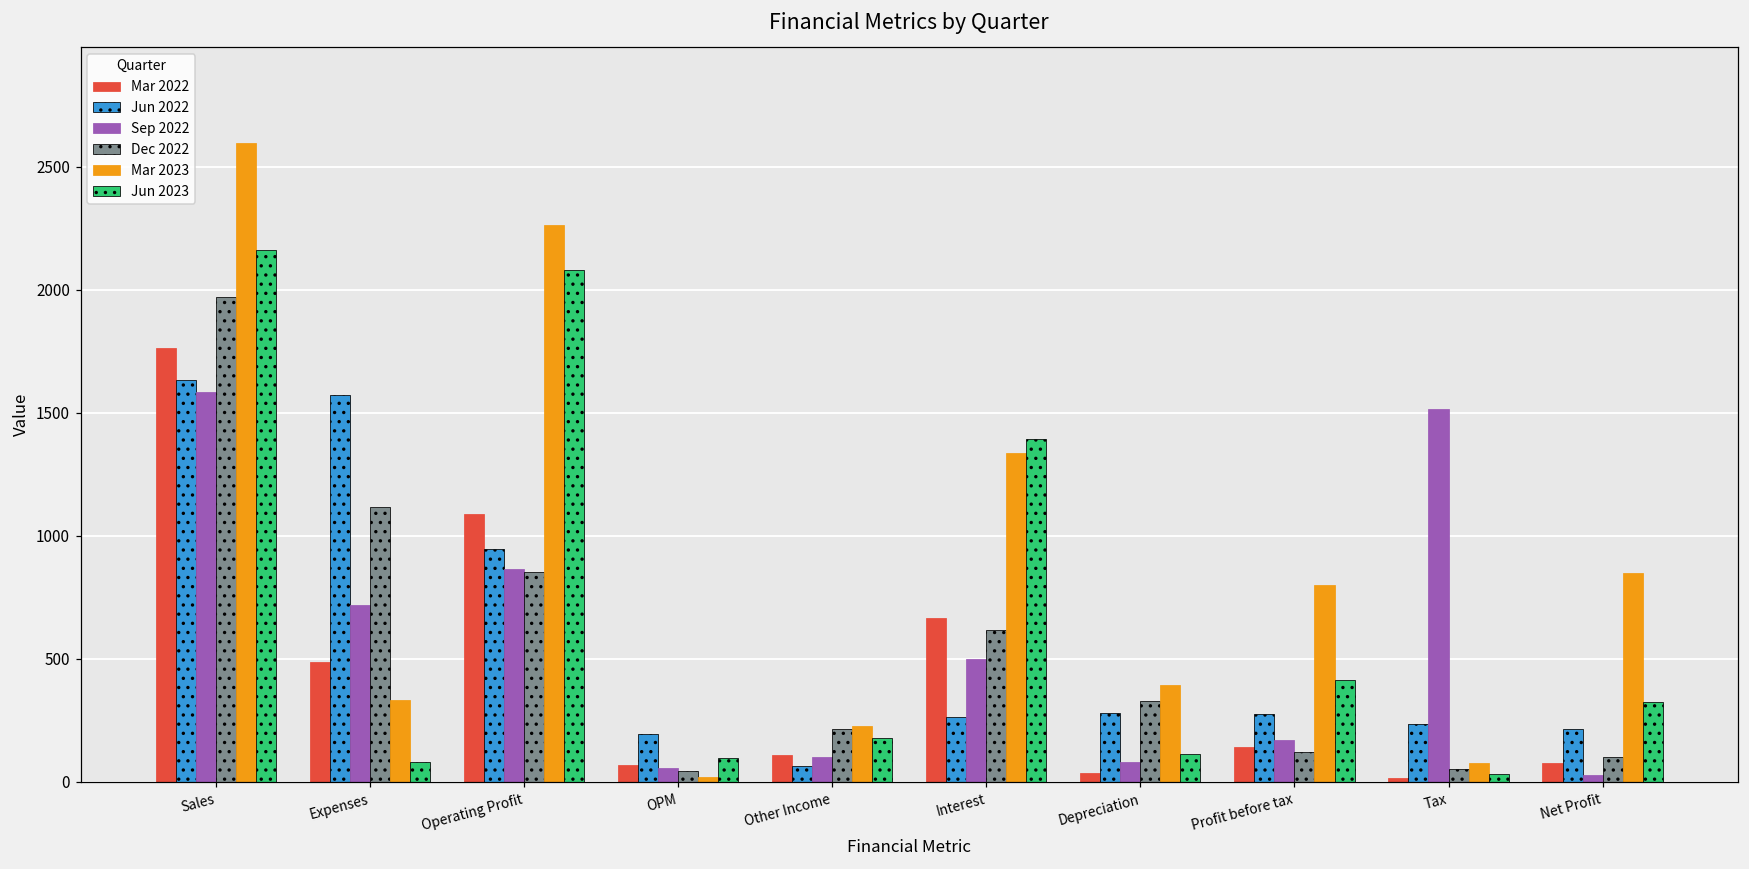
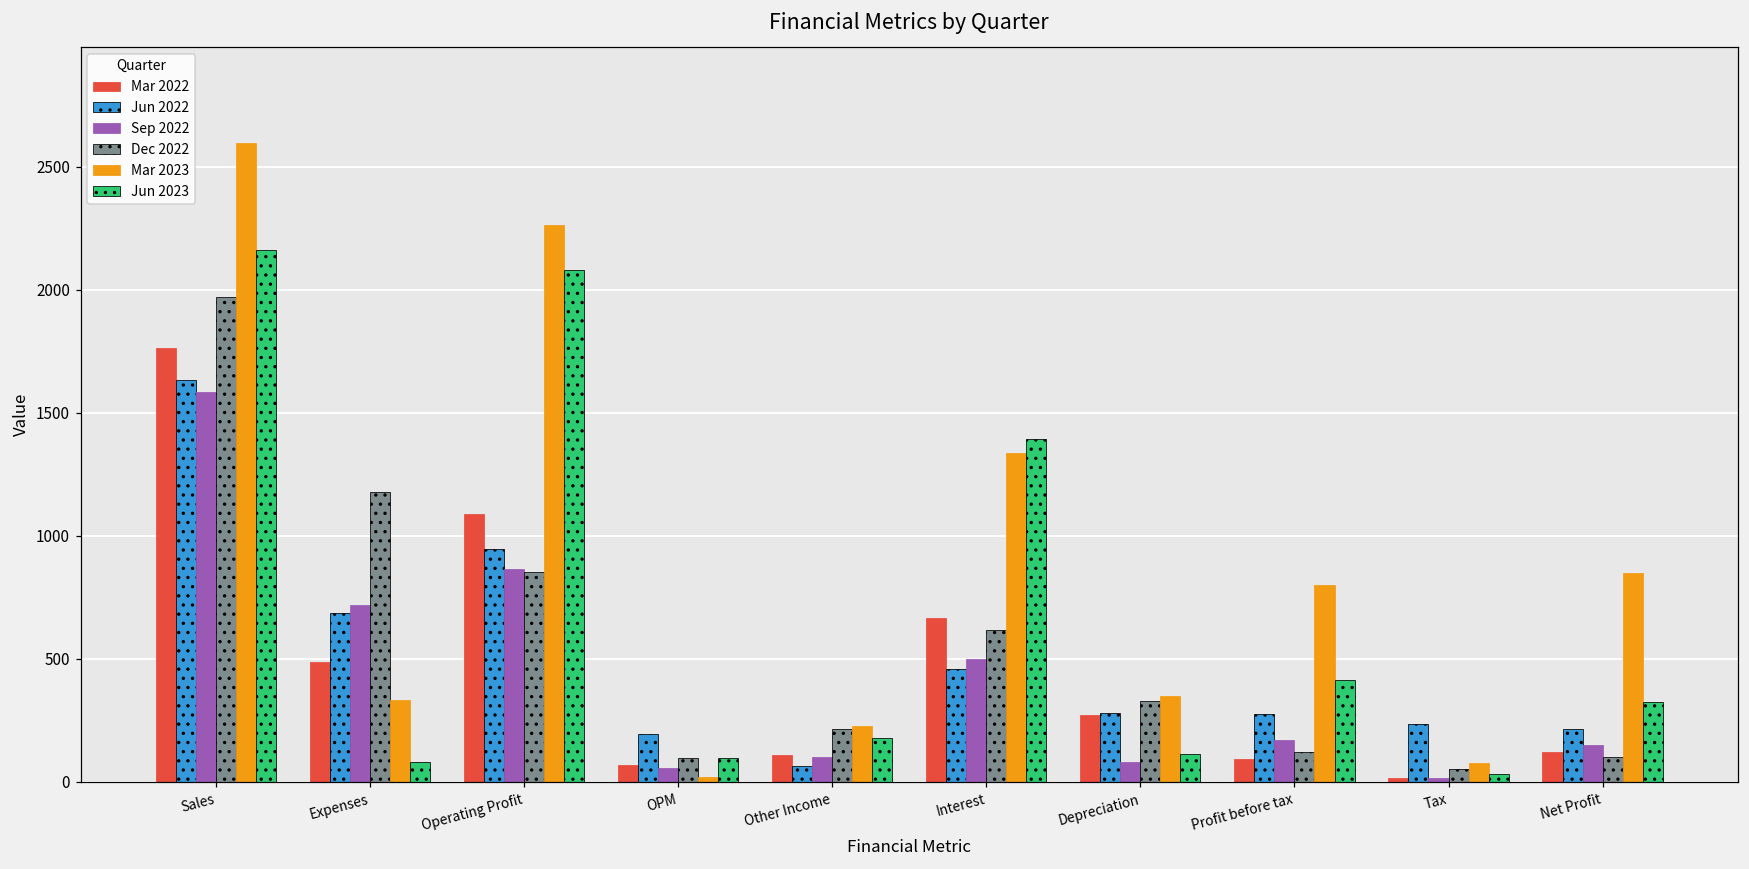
  {
    "Mar 2022": {
      "Sales": 1760,
      "Expenses": 490,
      "Operating Profit": 1090,
      "OPM": 70,
      "Other Income": 110,
      "Interest": 670,
-     "Depreciation": 30,
-     "Profit before tax": 140,
+     "Depreciation": 270,
+     "Profit before tax": 90,
      "Tax": 20,
-     "Net Profit": 80
+     "Net Profit": 120
    },
    "Jun 2022": {
      "Sales": 1640,
-     "Expenses": 1570,
+     "Expenses": 690,
      "Operating Profit": 950,
      "OPM": 190,
      "Other Income": 70,
-     "Interest": 260,
+     "Interest": 460,
      "Depreciation": 280,
      "Profit before tax": 280,
      "Tax": 230,
      "Net Profit": 210
    },
    "Sep 2022": {
      "Sales": 1580,
      "Expenses": 720,
      "Operating Profit": 870,
      "OPM": 60,
      "Other Income": 100,
      "Interest": 500,
      "Depreciation": 80,
      "Profit before tax": 170,
-     "Tax": 1520,
-     "Net Profit": 30
+     "Tax": 10,
+     "Net Profit": 150
    },
    "Dec 2022": {
      "Sales": 1970,
-     "Expenses": 1120,
+     "Expenses": 1180,
      "Operating Profit": 850,
-     "OPM": 40,
+     "OPM": 100,
      "Other Income": 220,
      "Interest": 620,
      "Depreciation": 330,
      "Profit before tax": 120,
      "Tax": 50,
      "Net Profit": 100
    },
    "Mar 2023": {
      "Sales": 2600,
      "Expenses": 330,
      "Operating Profit": 2260,
      "OPM": 20,
      "Other Income": 230,
      "Interest": 1340,
-     "Depreciation": 390,
+     "Depreciation": 350,
      "Profit before tax": 800,
      "Tax": 80,
      "Net Profit": 850
    },
    "Jun 2023": {
      "Sales": 2160,
      "Expenses": 80,
      "Operating Profit": 2080,
      "OPM": 100,
      "Other Income": 180,
      "Interest": 1390,
      "Depreciation": 110,
      "Profit before tax": 420,
      "Tax": 30,
      "Net Profit": 320
    }
  }
